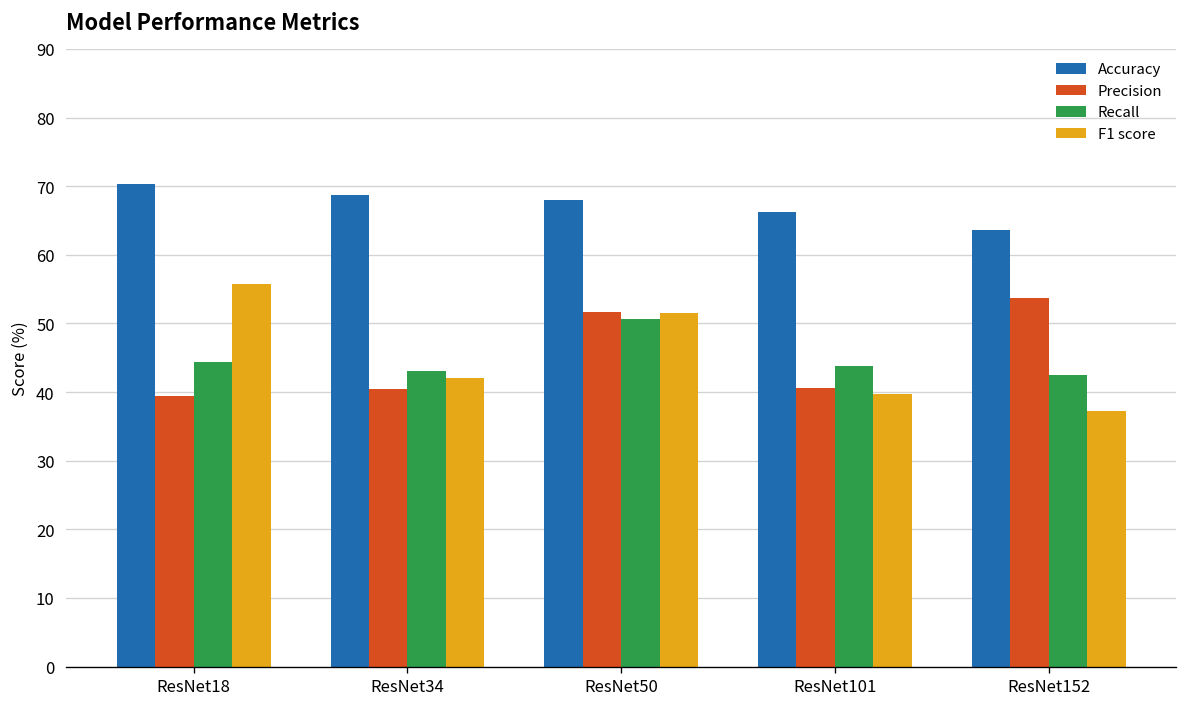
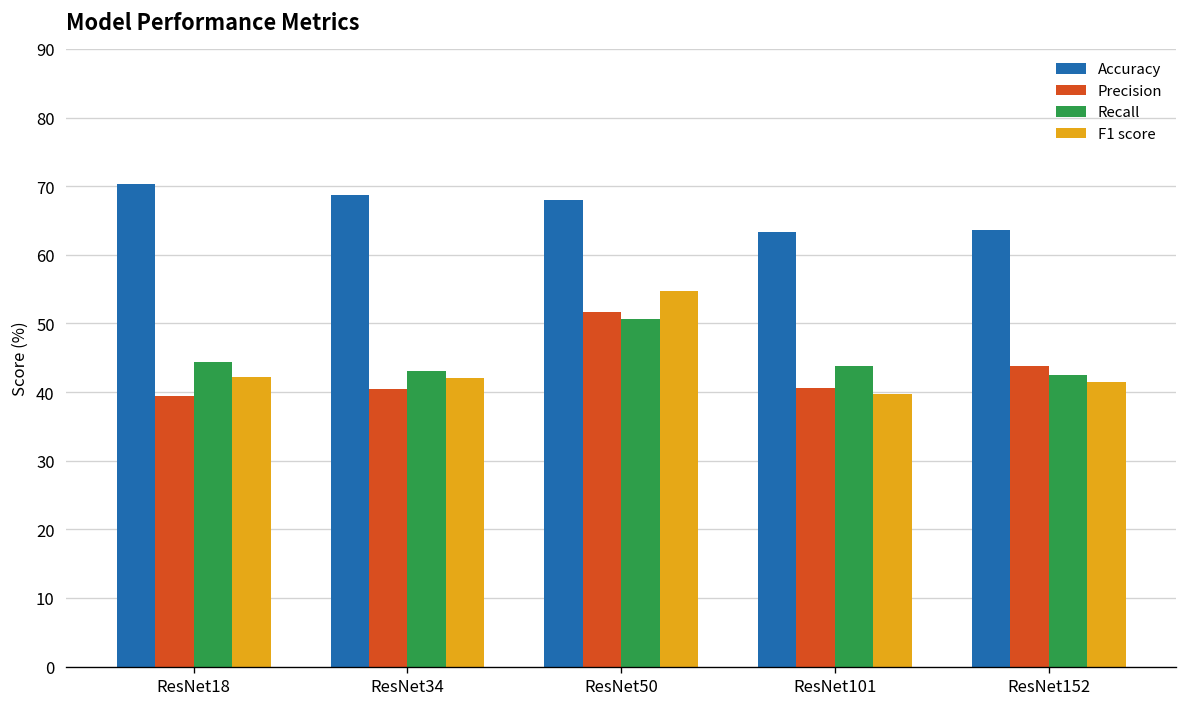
  {
    "Accuracy": {
      "ResNet18": 70,
      "ResNet34": 69,
      "ResNet50": 68,
-     "ResNet101": 66,
+     "ResNet101": 63,
      "ResNet152": 64
    },
    "Precision": {
      "ResNet18": 39,
      "ResNet34": 40,
      "ResNet50": 52,
      "ResNet101": 41,
-     "ResNet152": 54
+     "ResNet152": 44
    },
    "Recall": {
      "ResNet18": 44,
      "ResNet34": 43,
      "ResNet50": 51,
      "ResNet101": 44,
      "ResNet152": 42
    },
    "F1 score": {
-     "ResNet18": 56,
+     "ResNet18": 42,
      "ResNet34": 42,
-     "ResNet50": 52,
+     "ResNet50": 55,
      "ResNet101": 40,
-     "ResNet152": 37
+     "ResNet152": 41
    }
  }
